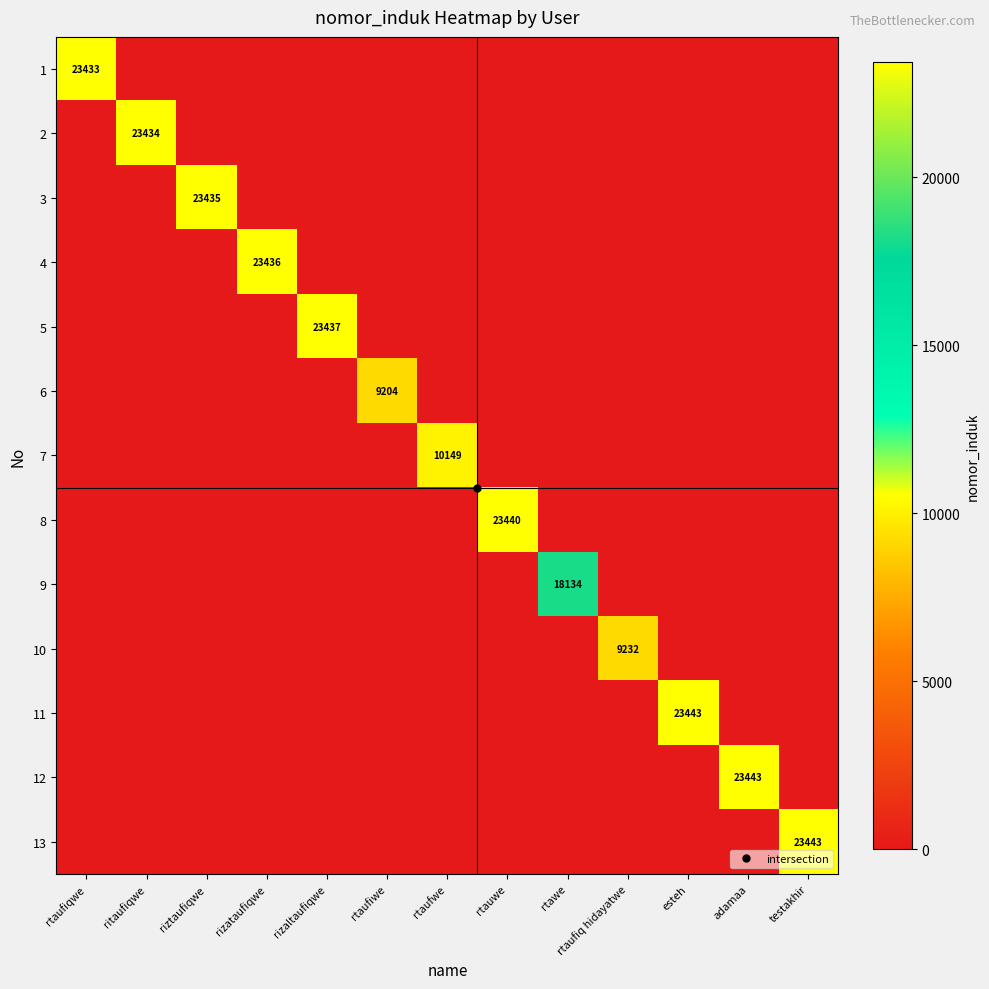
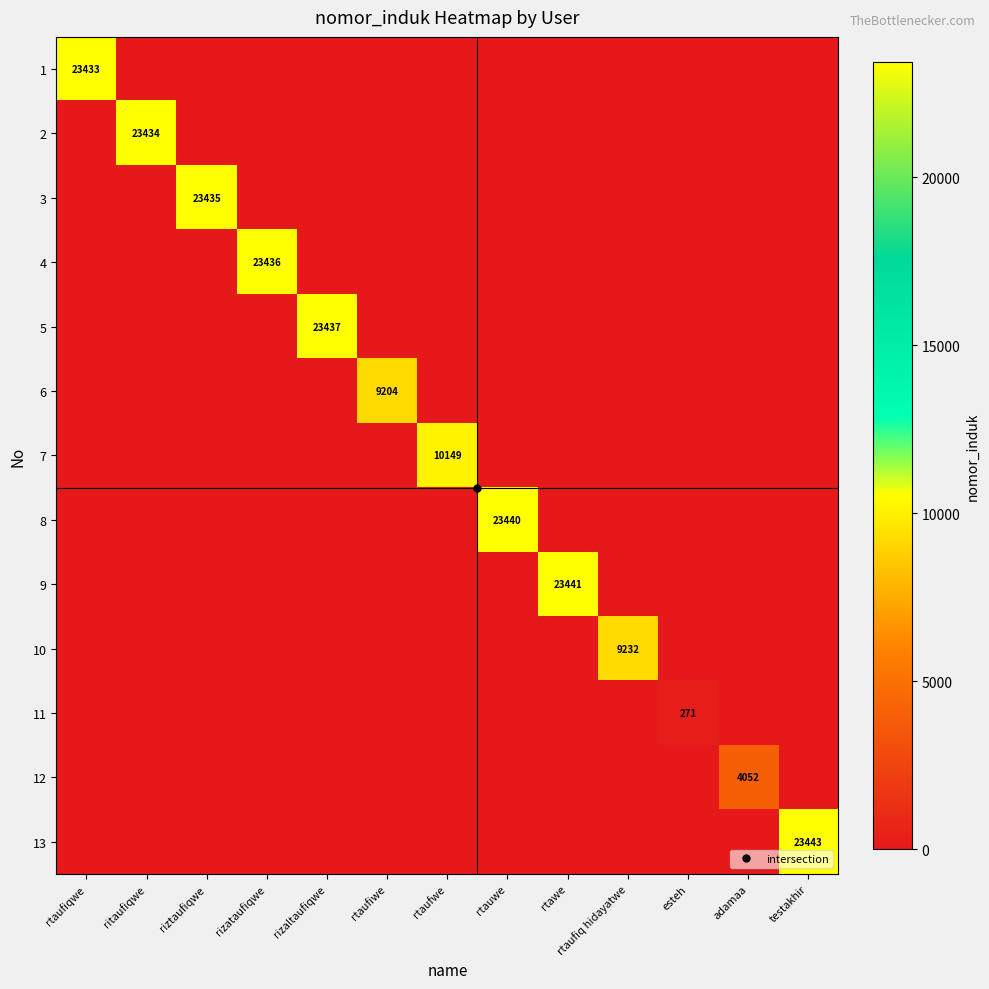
  {
    "1": {
      "rtaufiqwe": 23433
    },
    "2": {
      "ritaufiqwe": 23434
    },
    "3": {
      "riztaufiqwe": 23435
    },
    "4": {
      "rizataufiqwe": 23436
    },
    "5": {
      "rizaltaufiqwe": 23437
    },
    "6": {
      "rtaufiwe": 9204
    },
    "7": {
      "rtaufwe": 10149
    },
    "8": {
      "rtauwe": 23440
    },
    "9": {
-     "rtawe": 18134
+     "rtawe": 23441
    },
    "10": {
      "rtaufiq hidayatwe": 9232
    },
    "11": {
-     "esteh": 23443
+     "esteh": 271
    },
    "12": {
-     "adamaa": 23443
+     "adamaa": 4052
    },
    "13": {
      "testakhir": 23443
    }
  }
